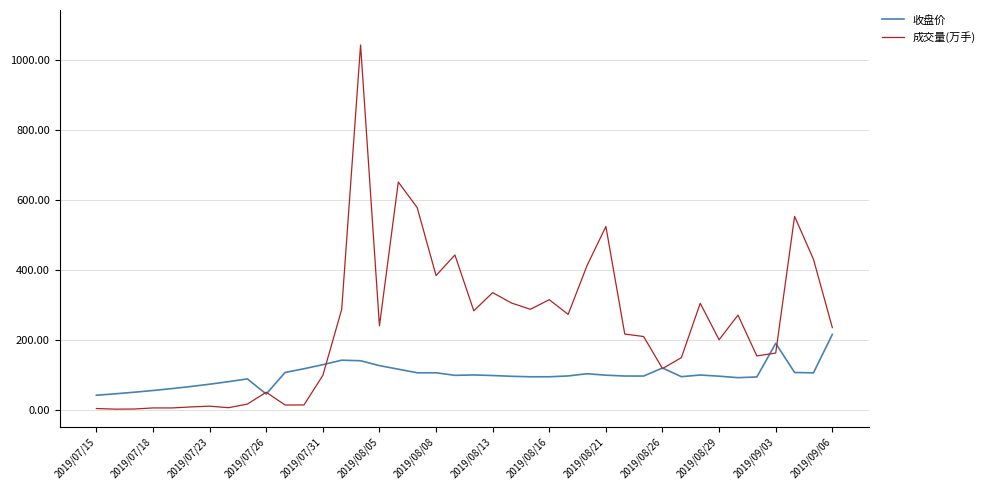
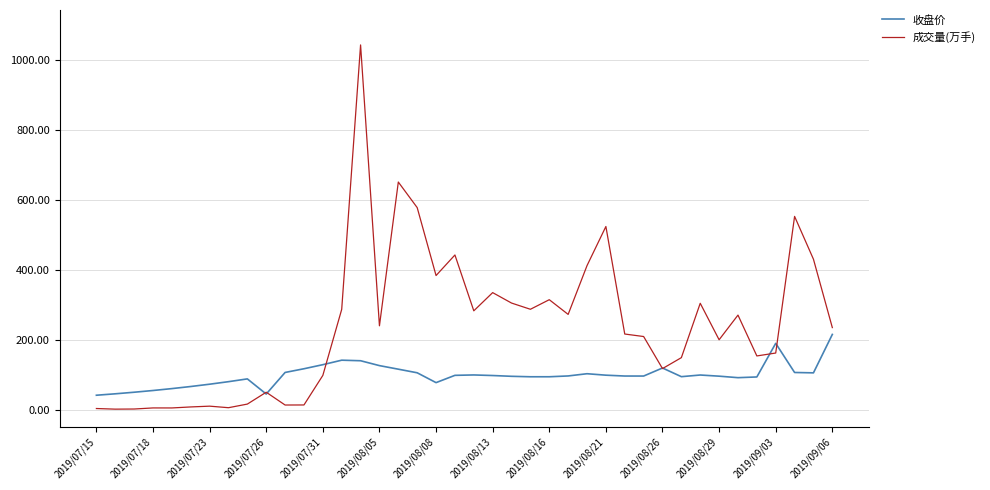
  {
    "收盘价": {
      "2019/07/15": 40,
      "2019/07/18": 50,
      "2019/07/23": 70,
      "2019/07/31": 130,
      "2019/08/05": 130,
-     "2019/08/08": 110,
+     "2019/08/08": 80,
      "2019/08/13": 100,
      "2019/08/16": 90,
      "2019/08/21": 100,
      "2019/08/29": 100,
      "2019/09/03": 190,
      "2019/09/06": 220
    },
    "成交量(万手)": {
      "2019/07/15": 0,
      "2019/07/18": 0,
      "2019/07/23": 10,
      "2019/07/31": 100,
      "2019/08/05": 240,
      "2019/08/08": 380,
      "2019/08/13": 330,
      "2019/08/16": 310,
      "2019/08/21": 520,
      "2019/08/29": 200,
      "2019/09/03": 160,
      "2019/09/06": 230
    }
  }
